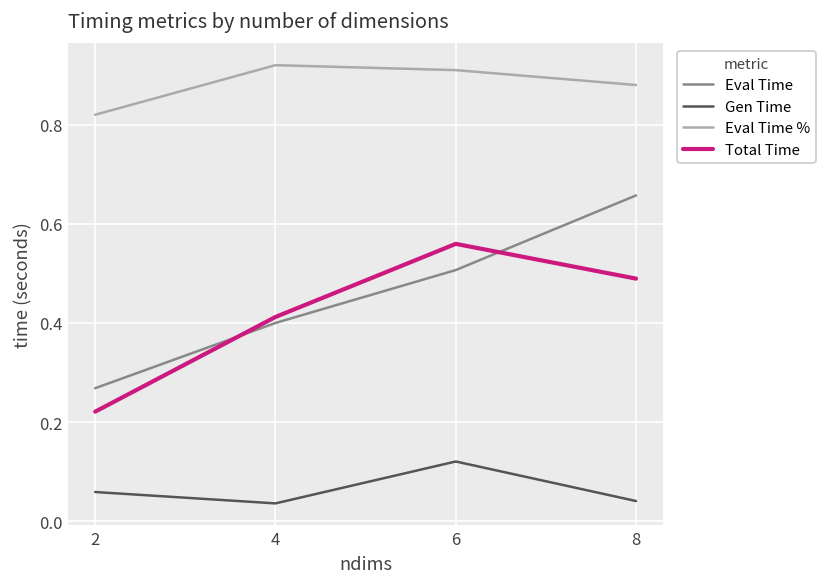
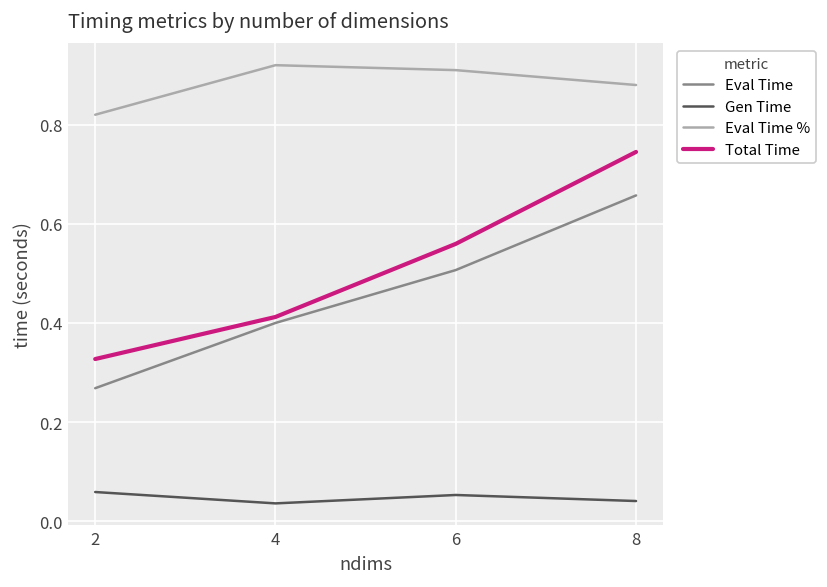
  {
    "Gen Time": {
      "2": 0.06,
      "4": 0.04,
-     "6": 0.12,
+     "6": 0.05,
      "8": 0.04
    },
    "Total Time": {
-     "2": 0.22,
+     "2": 0.33,
      "4": 0.41,
      "6": 0.56,
-     "8": 0.49
+     "8": 0.75
    }
  }
